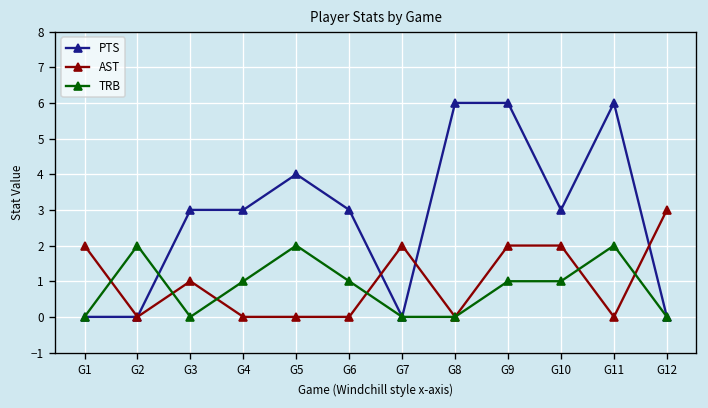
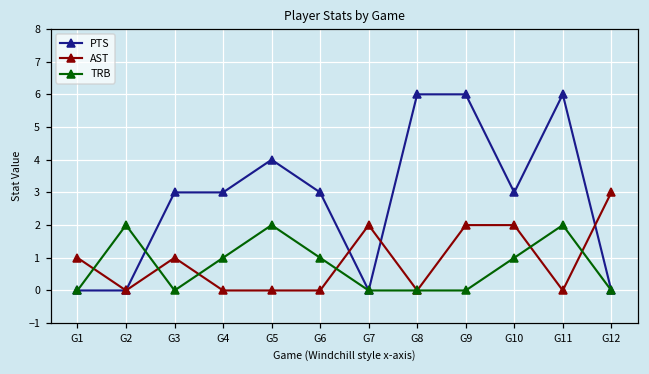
  {
    "PTS": {
      "G3": 3,
      "G4": 3,
      "G5": 4,
      "G6": 3,
      "G8": 6,
      "G9": 6,
      "G10": 3,
      "G11": 6
    },
    "AST": {
-     "G1": 2,
+     "G1": 1,
      "G3": 1,
      "G4": 0,
      "G5": 0,
      "G6": 0,
      "G7": 2,
      "G9": 2,
      "G10": 2,
      "G11": 0,
      "G12": 3
    },
    "TRB": {
      "G2": 2,
      "G3": 0,
      "G4": 1,
      "G5": 2,
      "G6": 1,
-     "G9": 1,
+     "G9": 0,
      "G10": 1,
      "G11": 2
    }
  }
